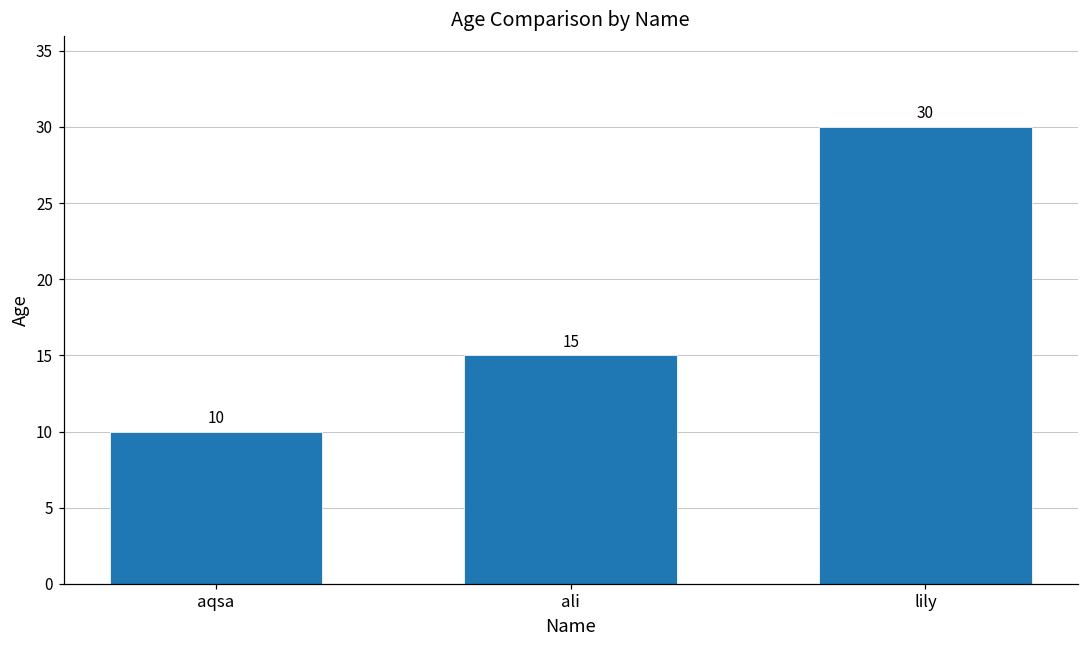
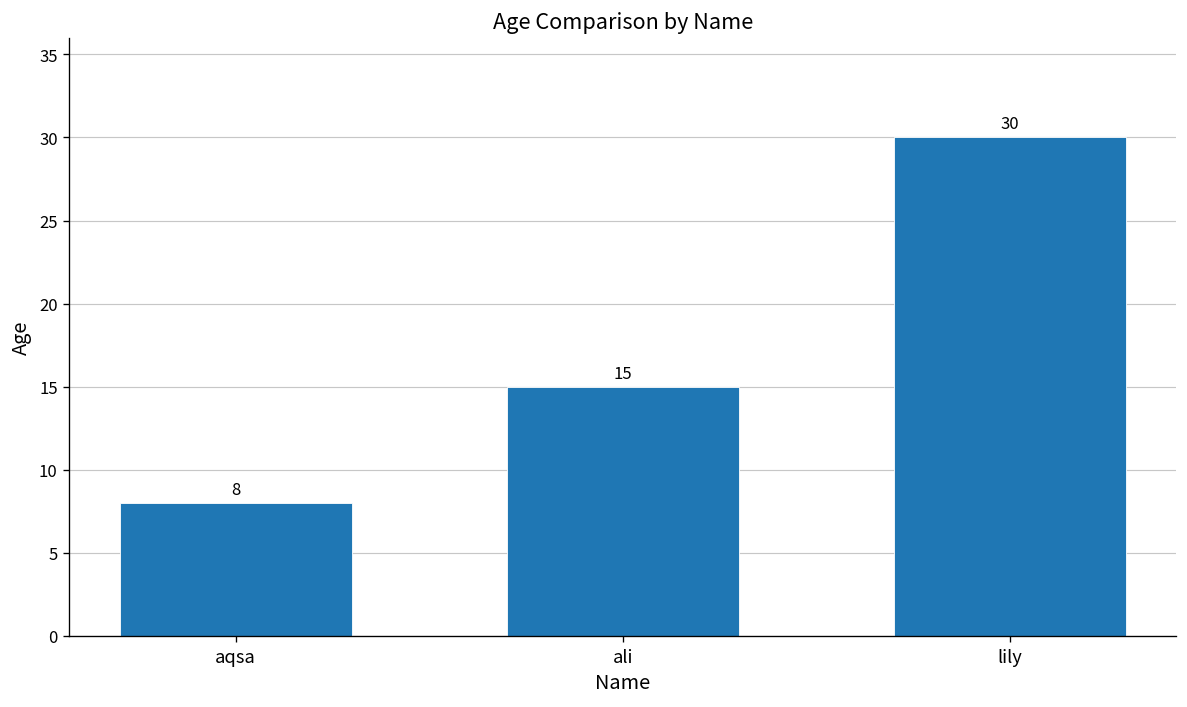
  {
-   "aqsa": 10,
+   "aqsa": 8,
    "ali": 15,
    "lily": 30
  }
